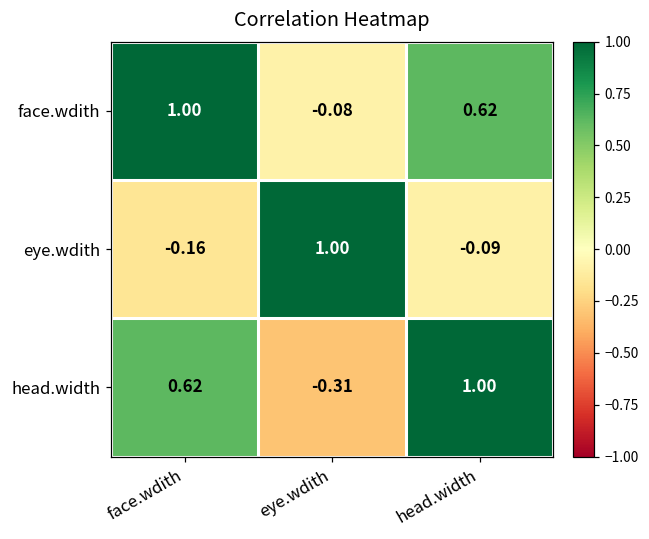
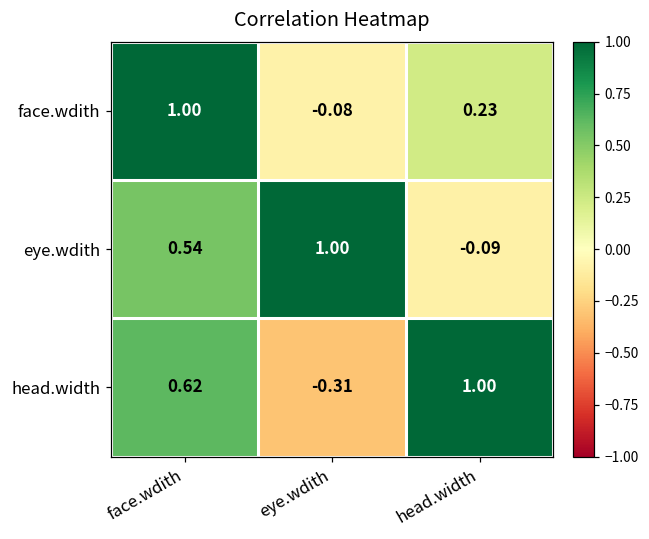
  {
    "face.wdith": {
      "face.wdith": 1.00,
      "eye.wdith": -0.08,
-     "head.width": 0.62
+     "head.width": 0.23
    },
    "eye.wdith": {
-     "face.wdith": -0.16,
+     "face.wdith": 0.54,
      "eye.wdith": 1.00,
      "head.width": -0.09
    },
    "head.width": {
      "face.wdith": 0.62,
      "eye.wdith": -0.31,
      "head.width": 1.00
    }
  }
